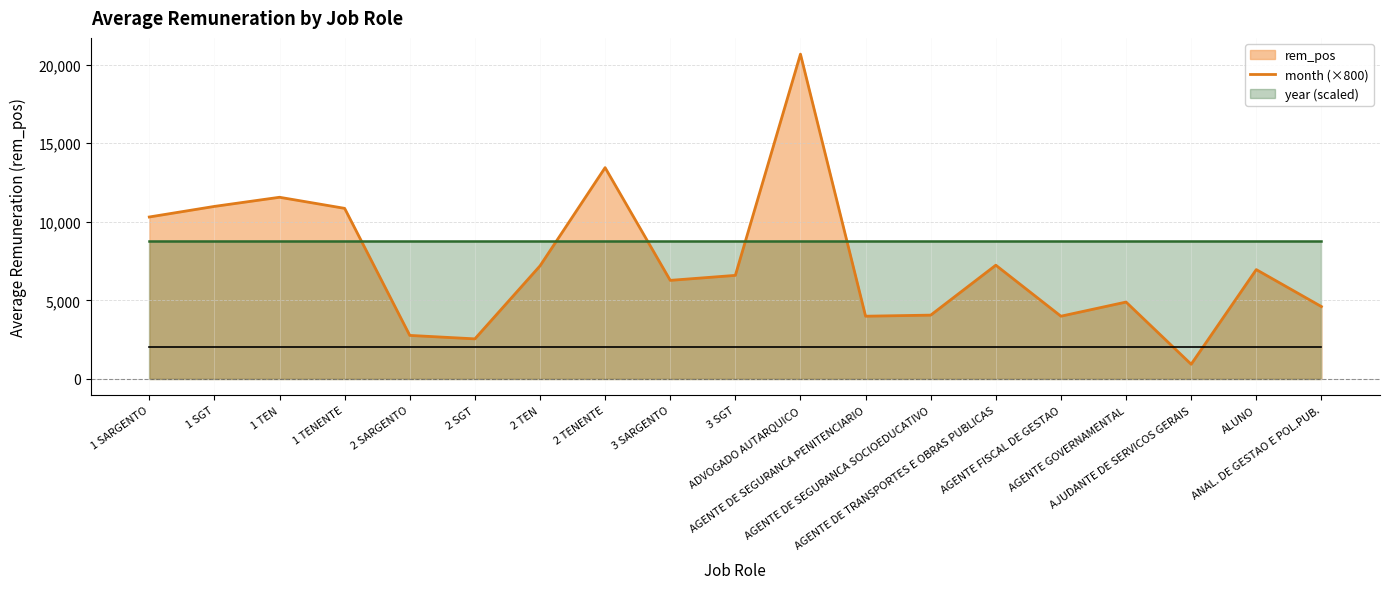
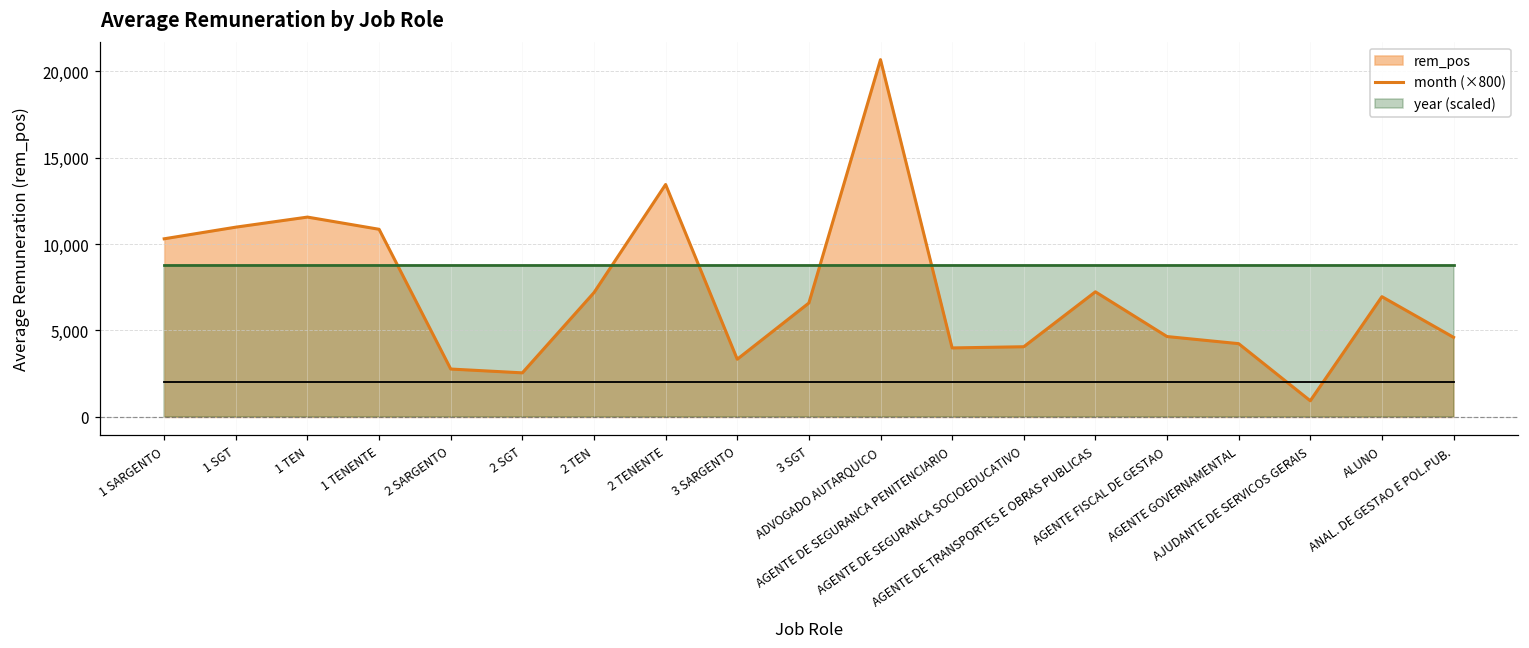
  {
    "rem_pos": {
      "1 SARGENTO": "10,300",
      "1 SGT": "11,000",
      "1 TEN": "11,600",
      "1 TENENTE": "10,900",
      "2 SARGENTO": "2,800",
      "2 SGT": "2,500",
      "2 TEN": "7,200",
      "2 TENENTE": "13,400",
-     "3 SARGENTO": "6,300",
+     "3 SARGENTO": "3,300",
      "3 SGT": "6,600",
      "ADVOGADO AUTARQUICO": "20,700",
      "AGENTE DE SEGURANCA PENITENCIARIO": "4,000",
      "AGENTE DE SEGURANCA SOCIOEDUCATIVO": "4,100",
      "AGENTE DE TRANSPORTES E OBRAS PUBLICAS": "7,200",
-     "AGENTE FISCAL DE GESTAO": "4,000",
-     "AGENTE GOVERNAMENTAL": "4,900",
+     "AGENTE FISCAL DE GESTAO": "4,600",
+     "AGENTE GOVERNAMENTAL": "4,200",
      "AJUDANTE DE SERVICOS GERAIS": "900",
      "ALUNO": "7,000",
      "ANAL. DE GESTAO E POL.PUB.": "4,600"
    }
  }
